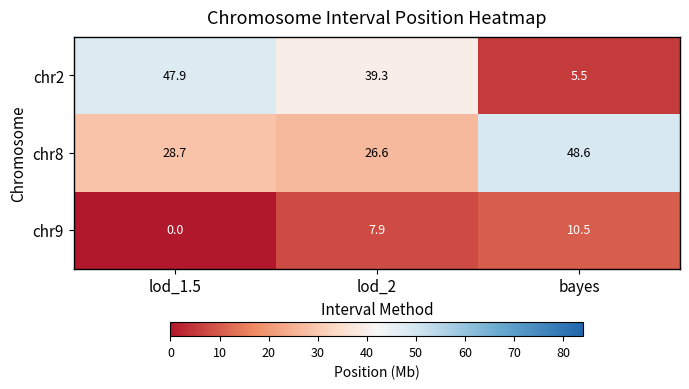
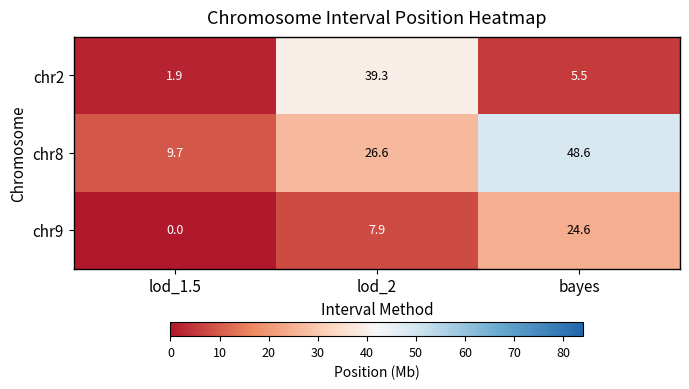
  {
    "chr2": {
-     "lod_1.5": 47.9,
+     "lod_1.5": 1.9,
      "lod_2": 39.3,
      "bayes": 5.5
    },
    "chr8": {
-     "lod_1.5": 28.7,
+     "lod_1.5": 9.7,
      "lod_2": 26.6,
      "bayes": 48.6
    },
    "chr9": {
      "lod_1.5": 0.0,
      "lod_2": 7.9,
-     "bayes": 10.5
+     "bayes": 24.6
    }
  }
